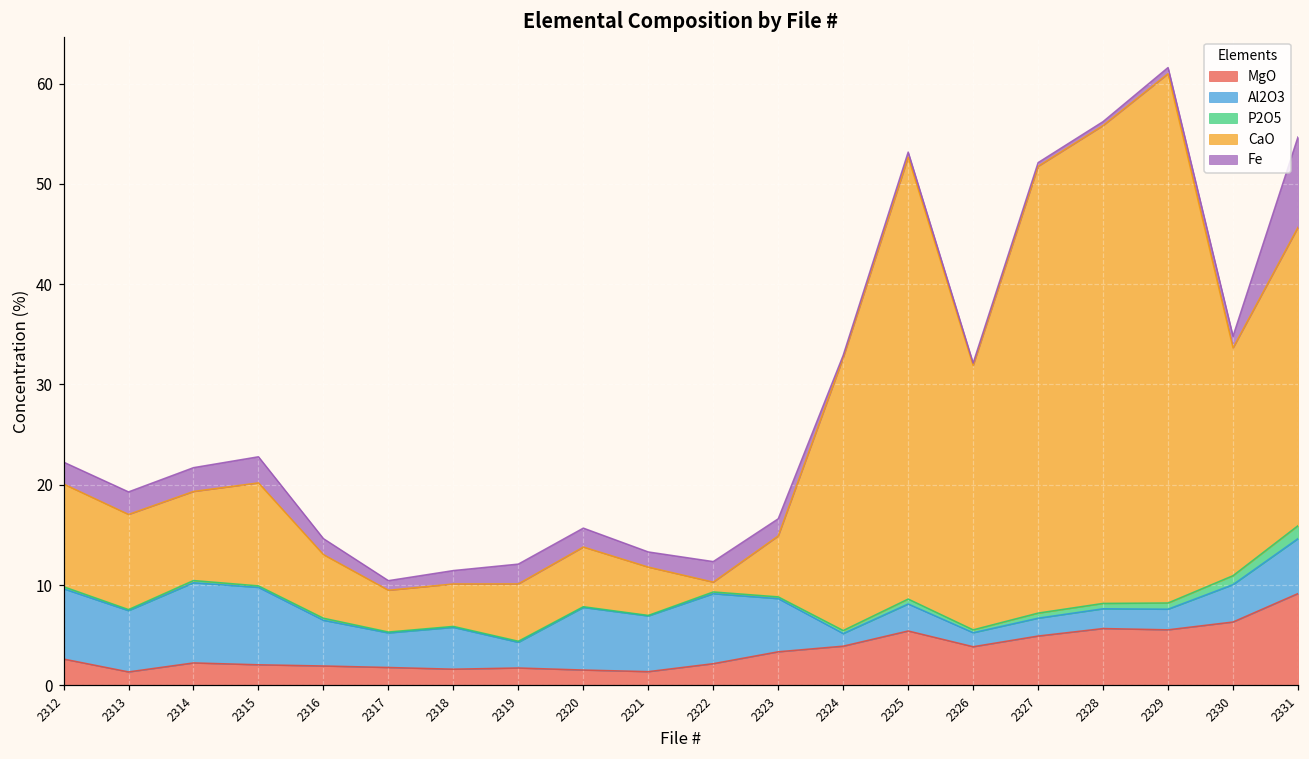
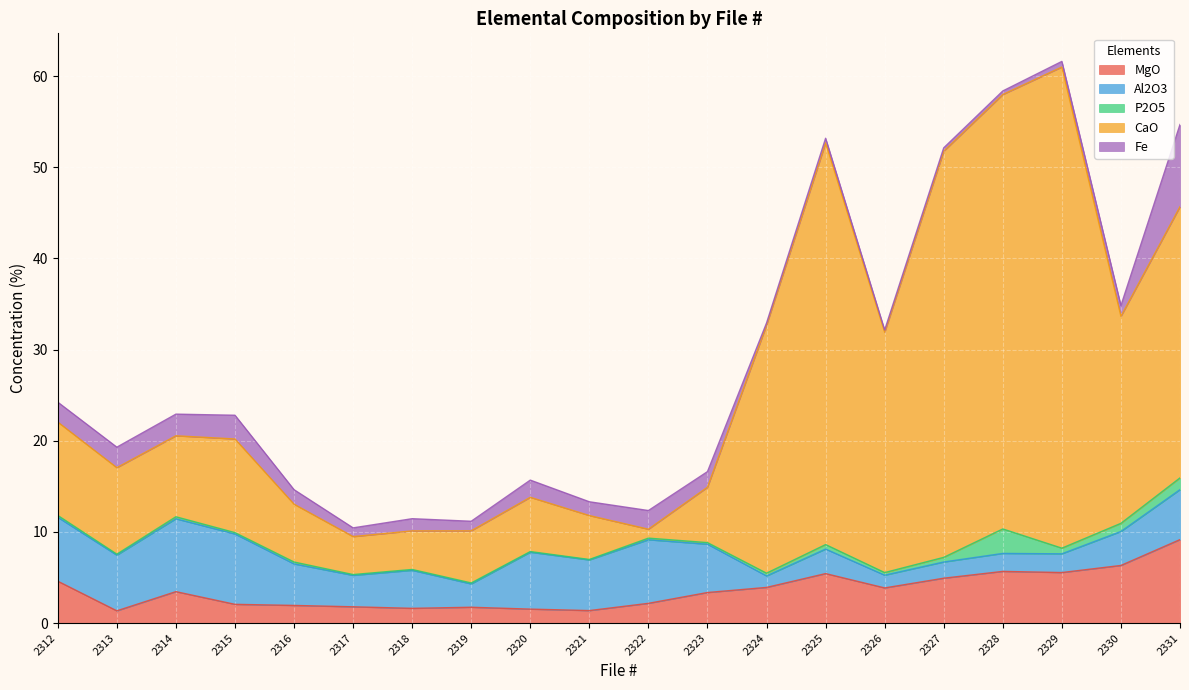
  {
    "MgO": {
-     "2312": 3,
+     "2312": 5,
      "2313": 1,
-     "2314": 2,
+     "2314": 3,
      "2315": 2,
      "2316": 2,
      "2317": 2,
      "2318": 2,
      "2319": 2,
      "2320": 2,
      "2321": 1,
      "2322": 2,
      "2323": 3,
      "2324": 4,
      "2325": 5,
      "2326": 4,
      "2327": 5,
      "2328": 6,
      "2329": 6,
      "2330": 6,
      "2331": 9
    },
    "Al2O3": {
      "2324": 1,
      "2325": 3,
      "2326": 1,
      "2327": 2,
      "2328": 2,
      "2329": 2,
      "2330": 4,
      "2331": 5
    },
    "P2O5": {
      "2324": 0,
      "2325": 0,
      "2326": 0,
      "2327": 1,
-     "2328": 1,
+     "2328": 3,
      "2329": 1,
      "2330": 1,
      "2331": 1
    },
    "CaO": {
      "2312": 10,
      "2313": 9,
      "2314": 9,
      "2315": 10,
      "2316": 6,
      "2317": 4,
      "2318": 4,
      "2319": 6,
      "2320": 6,
      "2321": 5,
      "2322": 1,
      "2323": 6,
      "2325": 44,
      "2327": 45,
      "2328": 48,
      "2329": 53,
      "2330": 23,
      "2331": 30
    },
    "Fe": {
      "2312": 2,
      "2313": 2,
      "2314": 2,
      "2315": 3,
      "2316": 2,
      "2317": 1,
      "2318": 1,
-     "2319": 2,
+     "2319": 1,
      "2320": 2,
      "2321": 2,
      "2322": 2,
      "2323": 2,
      "2325": 0,
      "2327": 0,
      "2328": 0,
      "2329": 1,
      "2330": 1,
      "2331": 9
    }
  }
